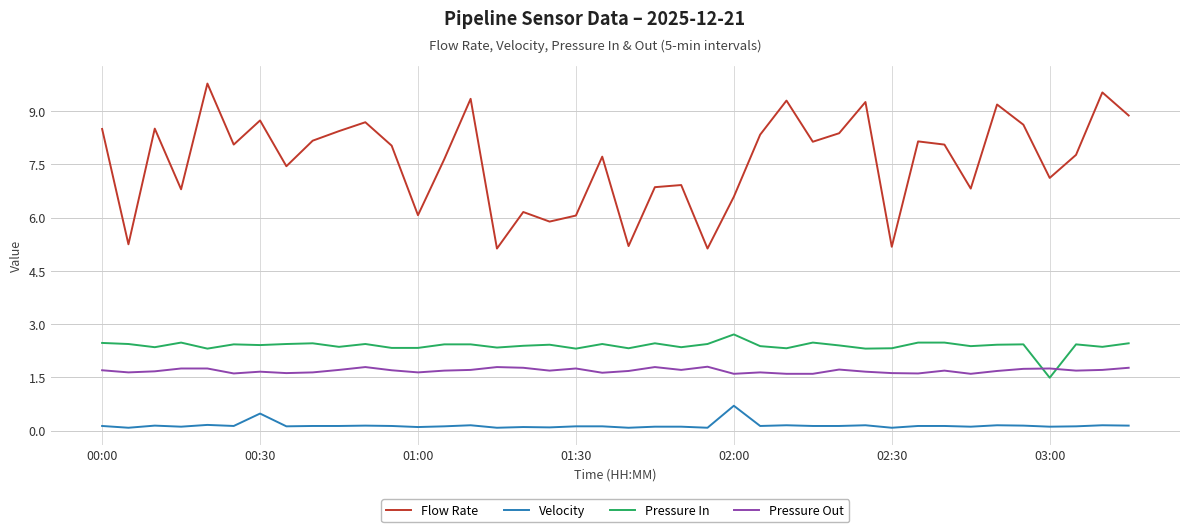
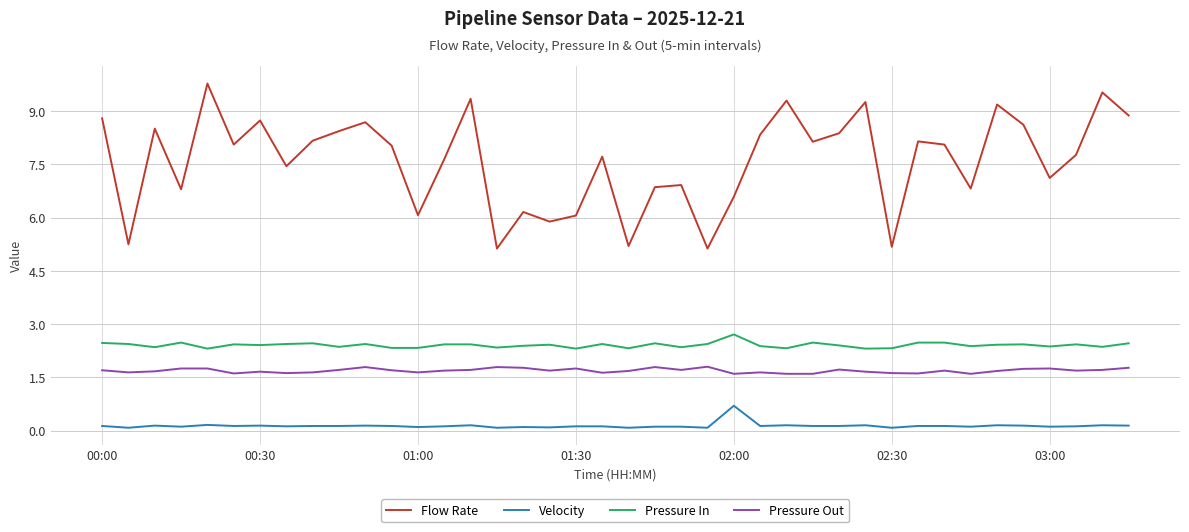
  {
    "Flow Rate": {
-     "00:00": 8.5,
+     "00:00": 8.8,
      "00:30": 8.7,
      "01:00": 6.1,
      "01:30": 6.1,
      "02:00": 6.6,
      "02:30": 5.2,
      "03:00": 7.1
    },
    "Velocity": {
      "00:00": 0.1,
-     "00:30": 0.5,
+     "00:30": 0.1,
      "01:00": 0.1,
      "01:30": 0.1,
      "02:00": 0.7,
      "02:30": 0.1,
      "03:00": 0.1
    },
    "Pressure In": {
      "00:00": 2.5,
      "00:30": 2.4,
      "01:00": 2.3,
      "01:30": 2.3,
      "02:00": 2.7,
      "02:30": 2.3,
-     "03:00": 1.5
+     "03:00": 2.4
    },
    "Pressure Out": {
      "00:00": 1.7,
      "00:30": 1.7,
      "01:00": 1.6,
      "01:30": 1.8,
      "02:00": 1.6,
      "02:30": 1.6,
      "03:00": 1.8
    }
  }
